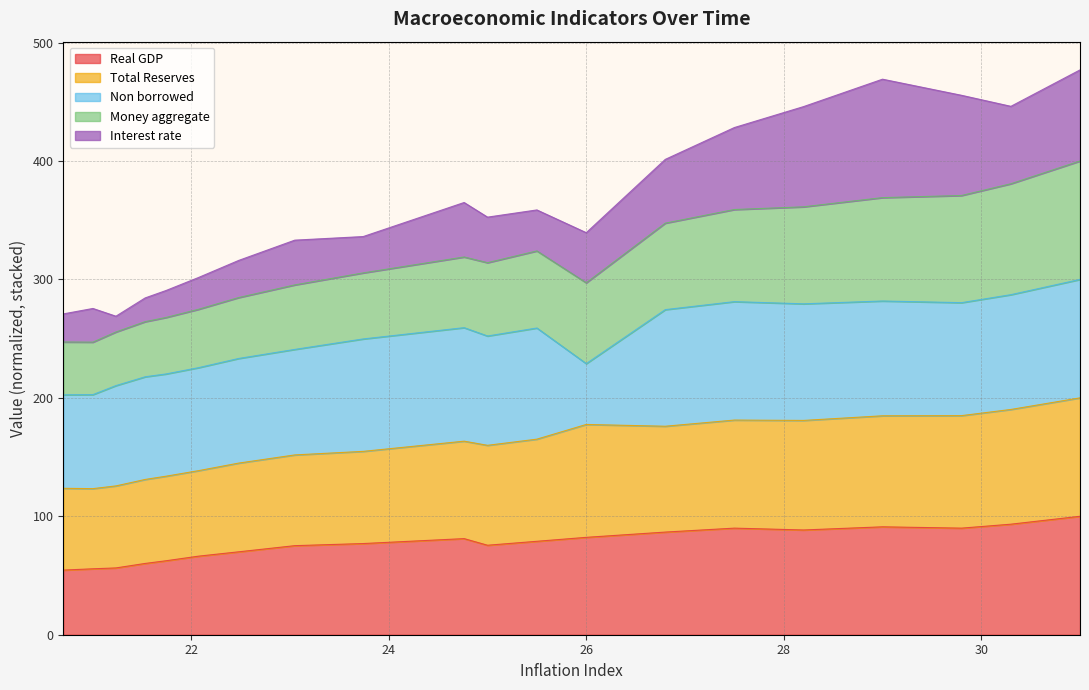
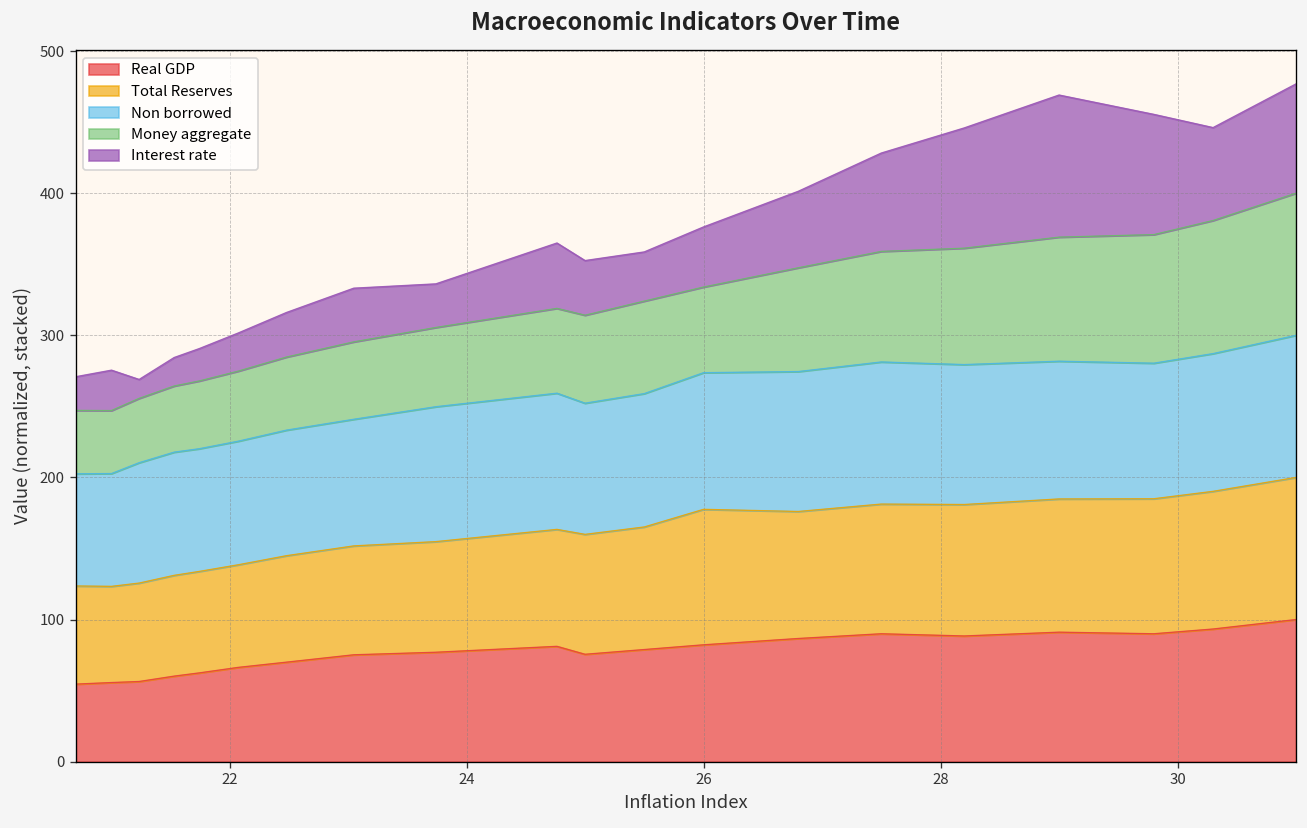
  {
    "Real GDP": {
      "26": 82
    },
    "Total Reserves": {
      "26": 95
    },
    "Non borrowed": {
-     "26": 51
+     "26": 96
    },
    "Money aggregate": {
-     "26": 68
+     "26": 60
    },
    "Interest rate": {
      "26": 42
    }
  }
